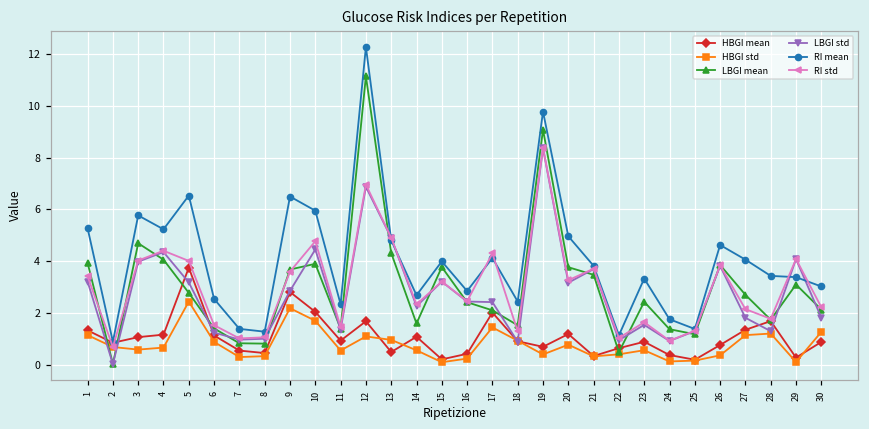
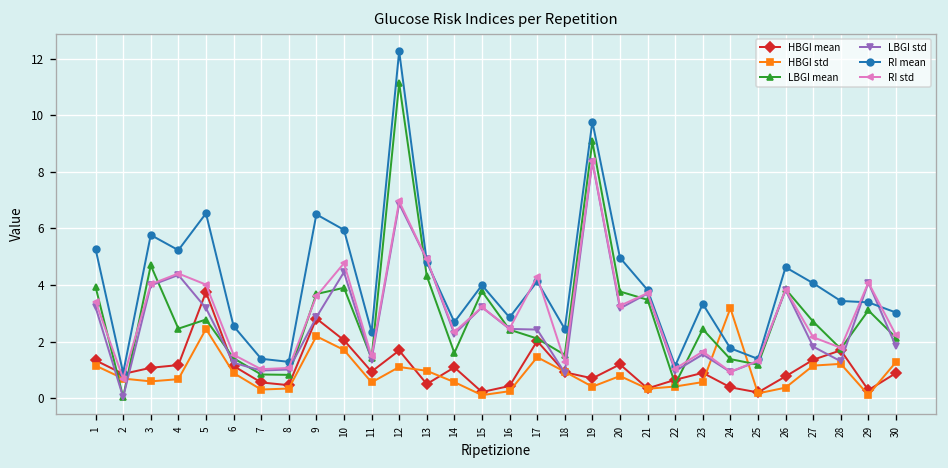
  {
    "HBGI mean": {
      "1": 1.3,
      "3": 1.1,
      "4": 1.2,
      "5": 3.8,
      "6": 1.1,
      "7": 0.6,
      "8": 0.5,
      "10": 2.0,
      "11": 0.9,
      "12": 1.7,
      "13": 0.5,
      "14": 1.1,
      "15": 0.2,
      "16": 0.4,
      "19": 0.7,
      "20": 1.2,
      "22": 0.6,
      "23": 0.9,
      "24": 0.4,
      "26": 0.8,
      "27": 1.4,
      "29": 0.3,
      "30": 0.9
    },
    "HBGI std": {
      "1": 1.2,
      "3": 0.6,
      "4": 0.7,
      "5": 2.4,
      "6": 0.9,
      "7": 0.3,
      "8": 0.3,
      "9": 2.2,
      "10": 1.7,
      "11": 0.6,
      "12": 1.1,
      "13": 1.0,
      "14": 0.6,
      "15": 0.1,
      "16": 0.2,
      "17": 1.4,
      "19": 0.4,
      "20": 0.8,
      "23": 0.6,
-     "24": 0.1,
+     "24": 3.2,
      "26": 0.4,
      "27": 1.2,
      "29": 0.1,
      "30": 1.3
    },
    "LBGI mean": {
      "1": 3.9,
      "3": 4.7,
-     "4": 4.1,
+     "4": 2.5,
      "5": 2.8,
      "6": 1.4,
      "7": 0.8,
      "8": 0.8,
      "10": 3.9,
      "12": 11.1,
      "13": 4.3,
      "14": 1.6,
      "15": 3.8,
      "18": 1.5,
      "19": 9.1,
      "20": 3.8,
      "21": 3.5,
      "23": 2.4,
      "24": 1.4,
      "25": 1.2,
      "27": 2.7,
      "29": 3.1
    },
    "LBGI std": {
      "1": 3.2,
      "5": 3.2,
      "6": 1.3,
      "10": 4.5,
      "17": 2.4,
      "27": 1.8,
      "30": 1.8
    },
    "RI mean": {
      "1": 5.3,
      "3": 5.8,
      "4": 5.2,
      "5": 6.5,
      "6": 2.5,
      "7": 1.4,
      "8": 1.3,
      "9": 6.5,
      "10": 5.9,
      "11": 2.3,
      "12": 12.3,
      "14": 2.7,
      "15": 4.0,
      "16": 2.9,
      "17": 4.1,
      "18": 2.4,
      "19": 9.8,
      "20": 5.0,
      "21": 3.8,
      "23": 3.3,
      "24": 1.8,
      "26": 4.6,
      "27": 4.1,
      "28": 3.4,
      "29": 3.4,
      "30": 3.0
    },
    "RI std": {
      "1": 3.4,
      "5": 4.0,
      "6": 1.5,
      "10": 4.8,
      "17": 4.3,
      "18": 1.3,
      "27": 2.2
    }
  }
